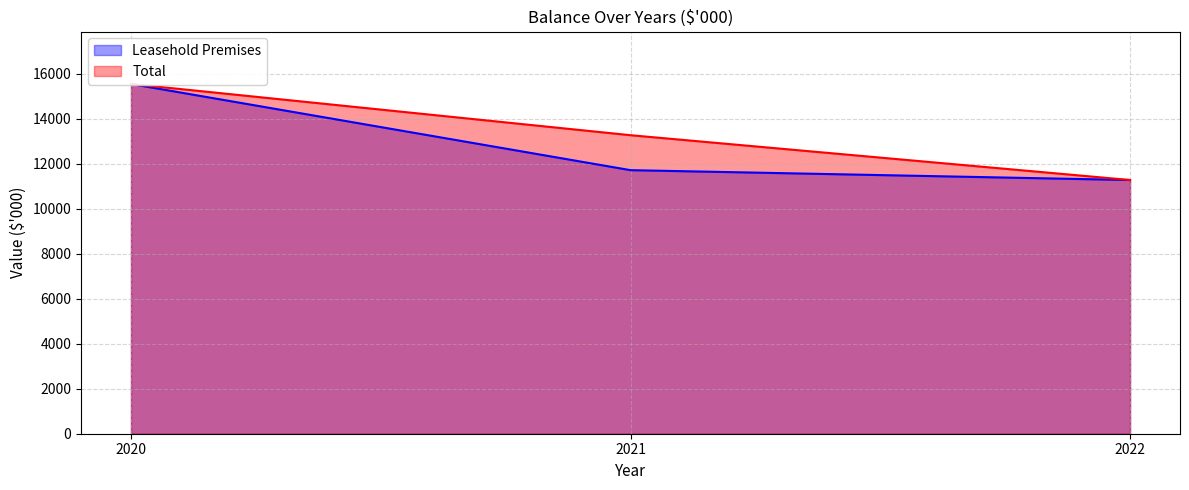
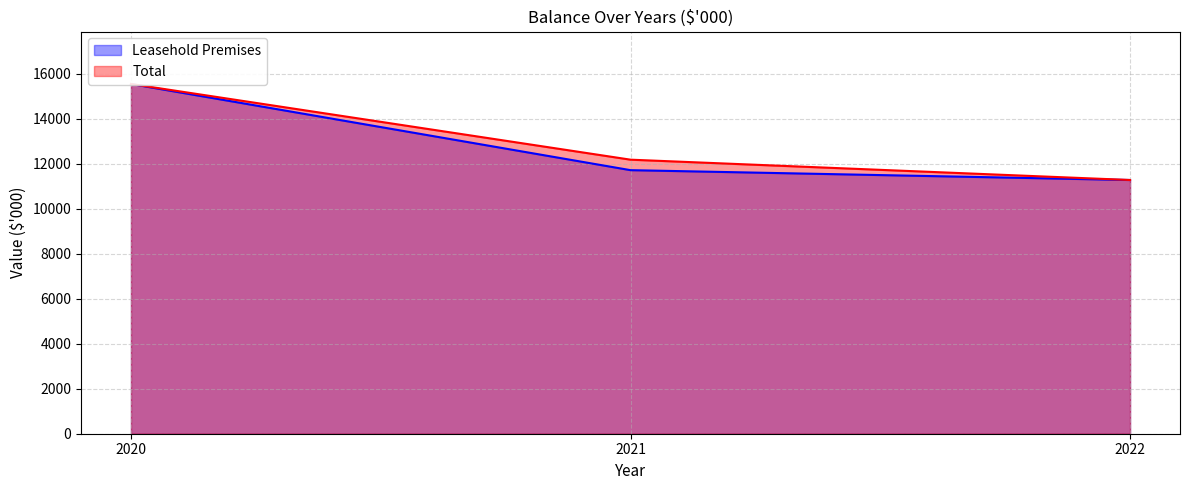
  {
    "Leasehold Premises": {
      "2021": 11700
    },
    "Total": {
-     "2021": 13300
+     "2021": 12200
    }
  }
